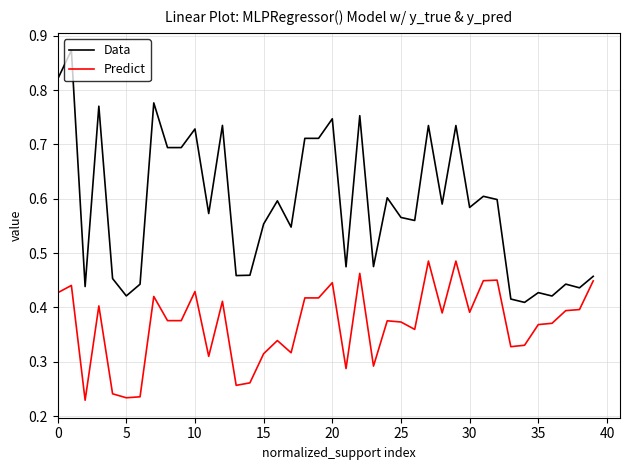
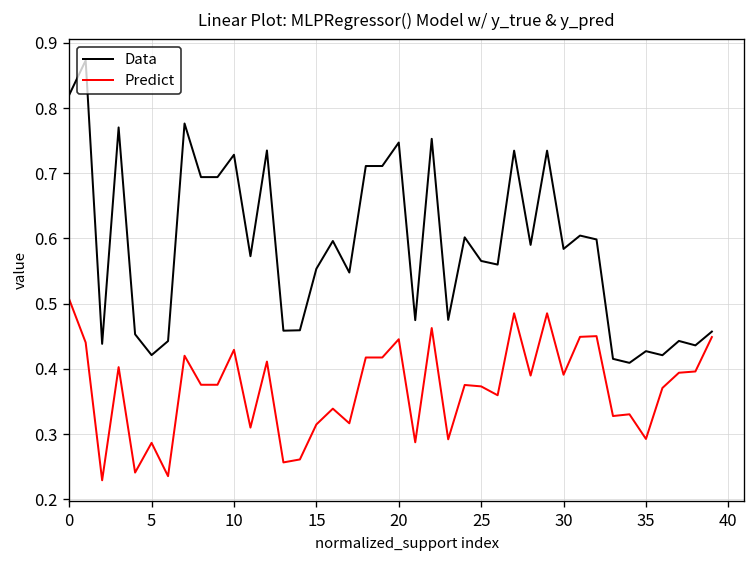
  {
    "Data": {
      "0": 0.82,
      "5": 0.42,
      "10": 0.73,
      "15": 0.55,
      "20": 0.75,
      "25": 0.57,
      "30": 0.58,
      "35": 0.43
    },
    "Predict": {
-     "0": 0.43,
-     "5": 0.23,
+     "0": 0.51,
+     "5": 0.29,
      "10": 0.43,
      "15": 0.31,
      "20": 0.45,
      "25": 0.37,
      "30": 0.39,
-     "35": 0.37
+     "35": 0.29
    }
  }
